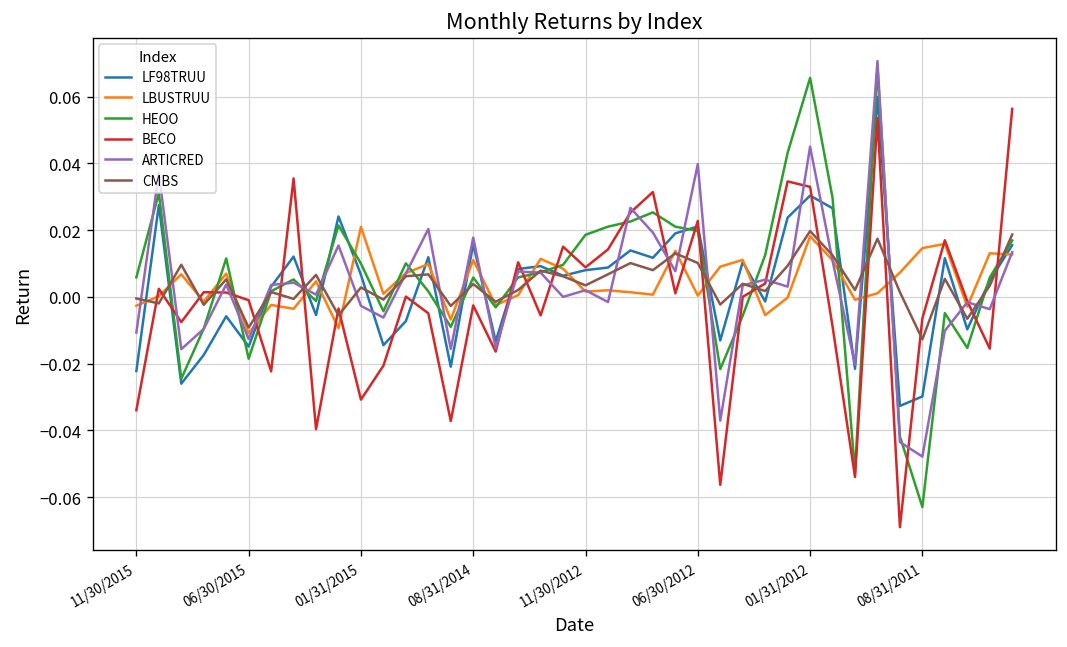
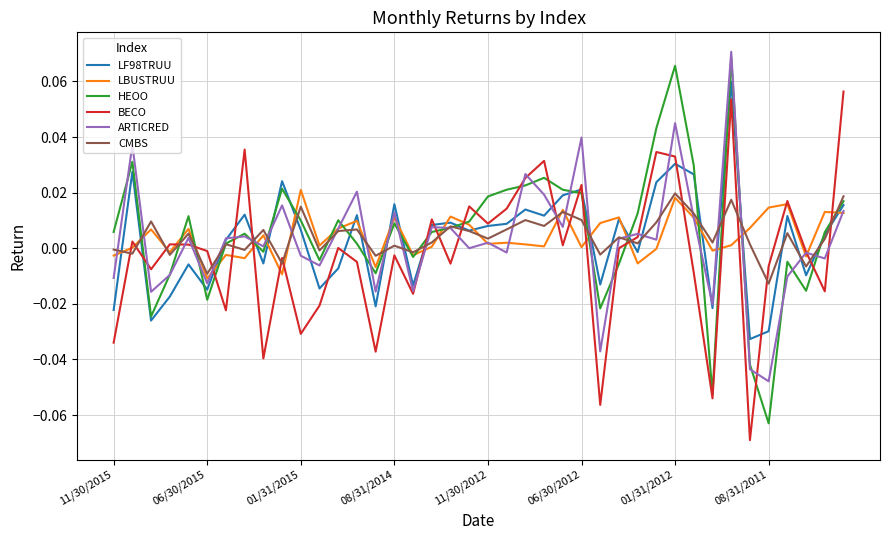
  {
    "LF98TRUU": {
      "11/30/2015": -0.022,
      "06/30/2015": -0.015,
      "01/31/2015": 0.007,
      "08/31/2014": 0.016,
      "06/30/2012": 0.021,
      "01/31/2012": 0.030,
      "08/31/2011": -0.030
    },
    "LBUSTRUU": {
      "11/30/2015": -0.003,
      "06/30/2015": -0.011,
      "01/31/2015": 0.021,
      "08/31/2014": 0.011,
      "06/30/2012": 0.000,
      "01/31/2012": 0.018,
      "08/31/2011": 0.015
    },
    "HEOO": {
      "11/30/2015": 0.006,
      "06/30/2015": -0.019,
      "01/31/2015": 0.010,
-     "08/31/2014": 0.006,
+     "08/31/2014": 0.009,
      "11/30/2012": 0.019,
      "06/30/2012": 0.020,
      "01/31/2012": 0.066,
      "08/31/2011": -0.063
    },
    "BECO": {
      "11/30/2015": -0.034,
      "06/30/2015": -0.001,
      "01/31/2015": -0.031,
      "08/31/2014": -0.003,
      "06/30/2012": 0.023,
      "01/31/2012": 0.033,
      "08/31/2011": -0.006
    },
    "ARTICRED": {
      "11/30/2015": -0.011,
      "06/30/2015": -0.013,
      "01/31/2015": -0.003,
-     "08/31/2014": 0.018,
+     "08/31/2014": 0.013,
      "06/30/2012": 0.040,
      "01/31/2012": 0.045,
      "08/31/2011": -0.048
    },
    "CMBS": {
      "11/30/2015": 0.000,
      "06/30/2015": -0.009,
-     "01/31/2015": 0.003,
-     "08/31/2014": 0.004,
+     "01/31/2015": 0.015,
+     "08/31/2014": 0.001,
      "11/30/2012": 0.003,
      "06/30/2012": 0.010,
      "01/31/2012": 0.020,
      "08/31/2011": -0.013
    }
  }
